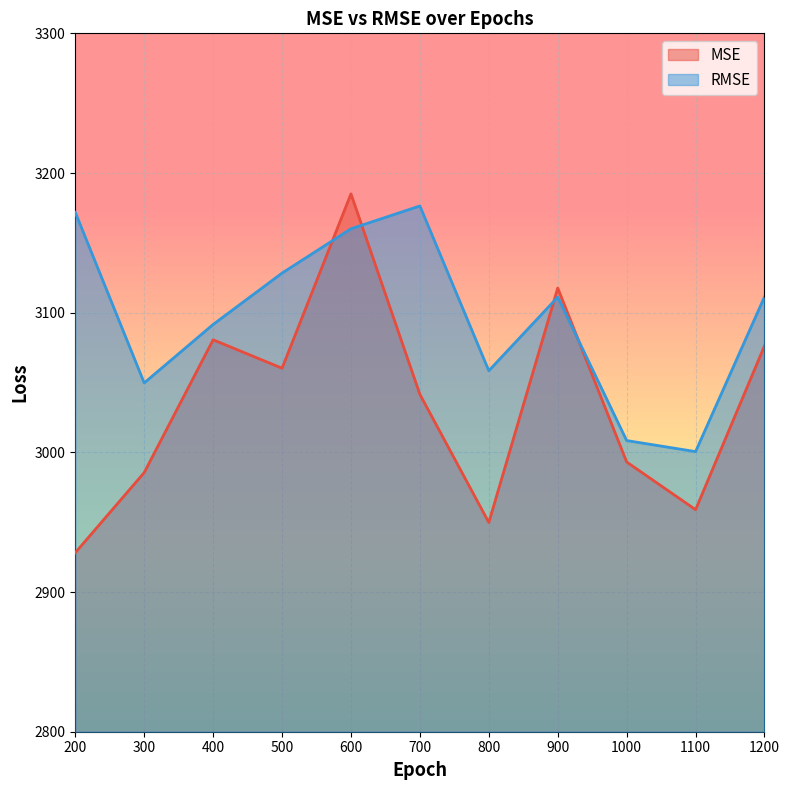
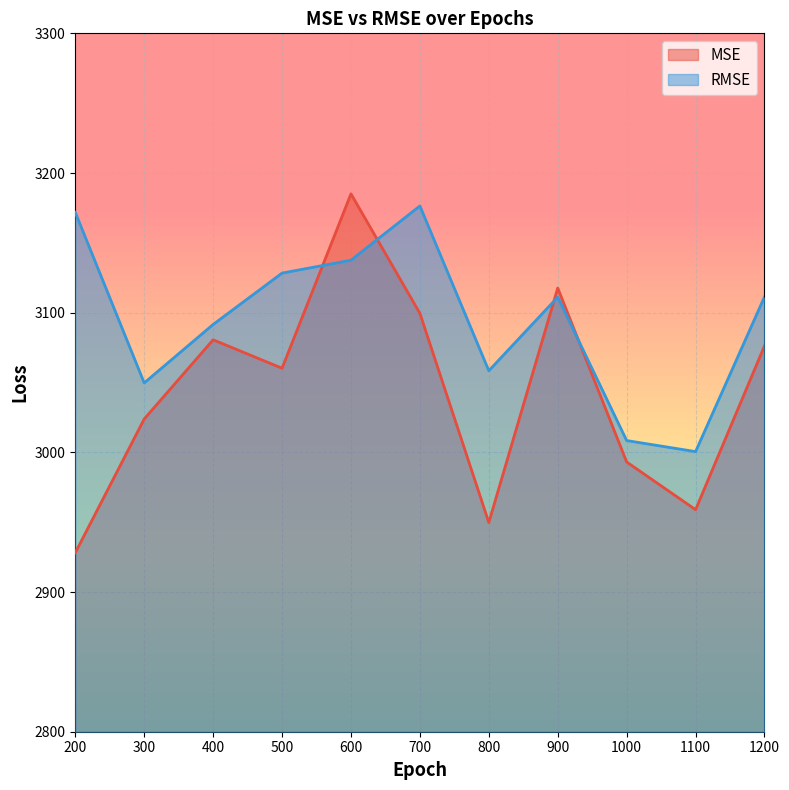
  {
    "MSE": {
      "200": 2928,
-     "300": 2986,
+     "300": 3024,
      "400": 3081,
      "500": 3060,
      "600": 3185,
-     "700": 3042,
+     "700": 3100,
      "800": 2950,
      "900": 3118,
      "1000": 2993,
      "1100": 2959,
      "1200": 3076
    },
    "RMSE": {
      "200": 3172,
      "300": 3050,
      "400": 3092,
      "500": 3128,
-     "600": 3160,
+     "600": 3138,
      "700": 3176,
      "800": 3058,
      "900": 3111,
      "1000": 3008,
      "1100": 3001,
      "1200": 3111
    }
  }
